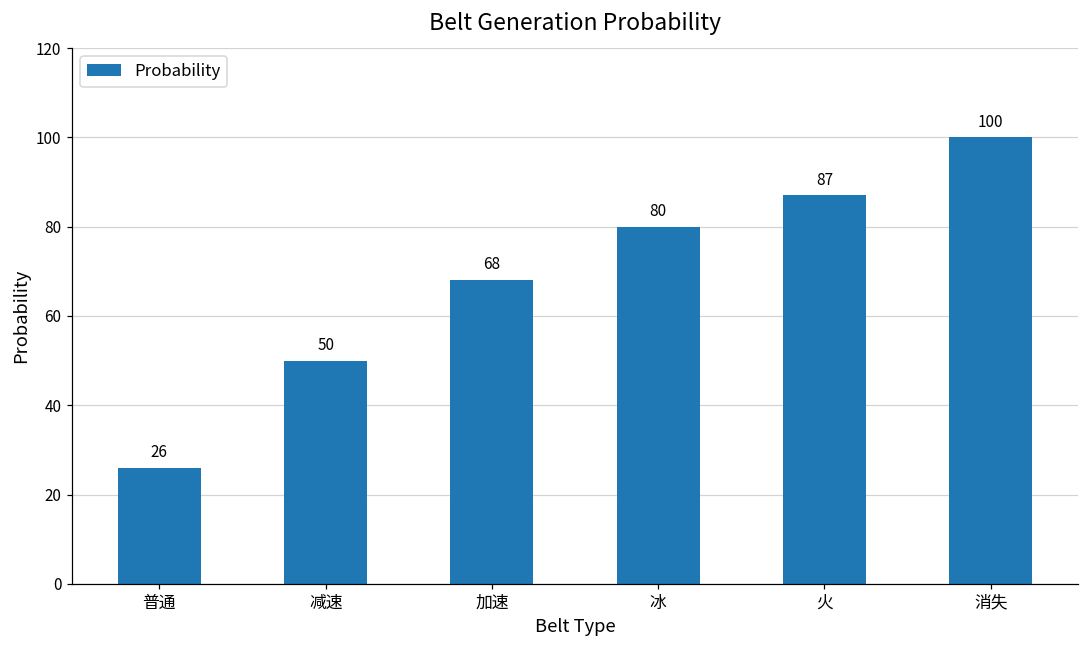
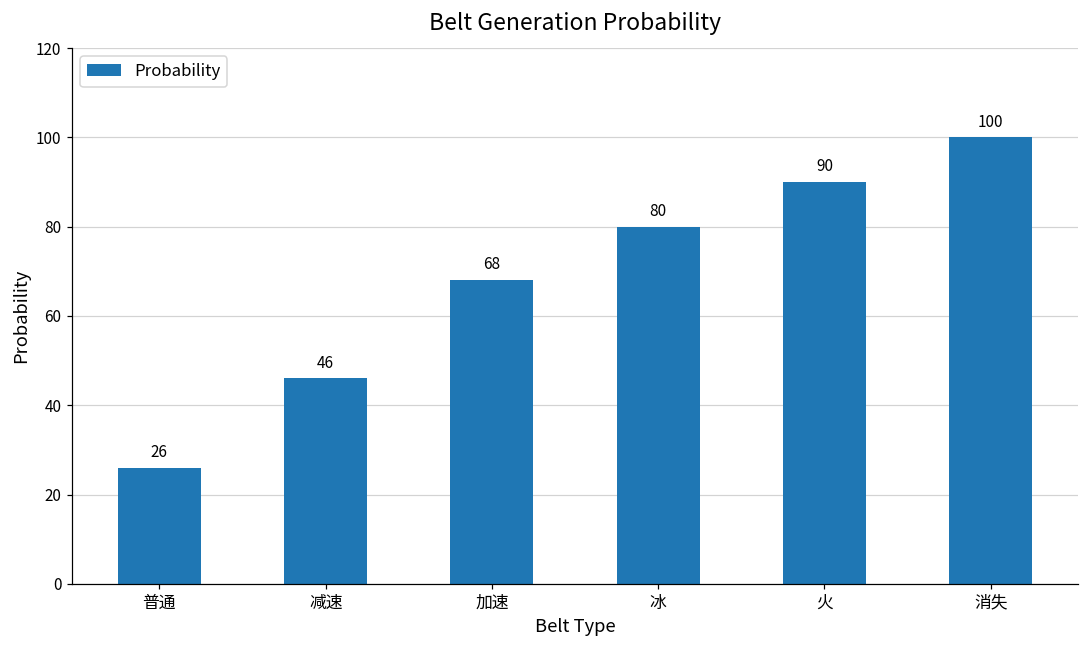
  {
    "普通": 26,
-   "减速": 50,
+   "减速": 46,
    "加速": 68,
    "冰": 80,
-   "火": 87,
+   "火": 90,
    "消失": 100
  }
